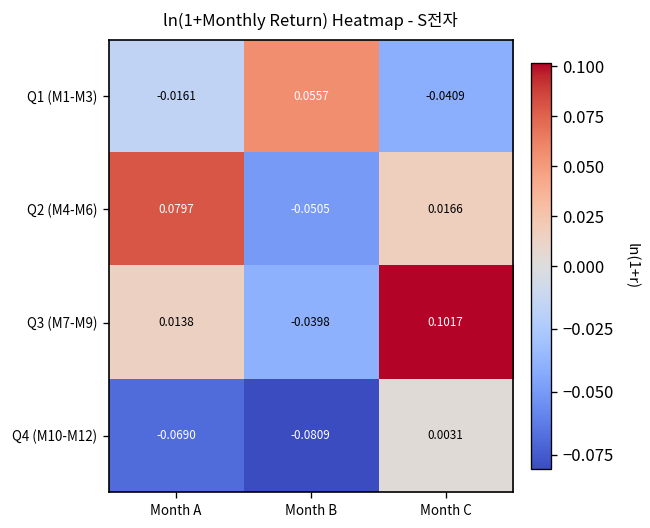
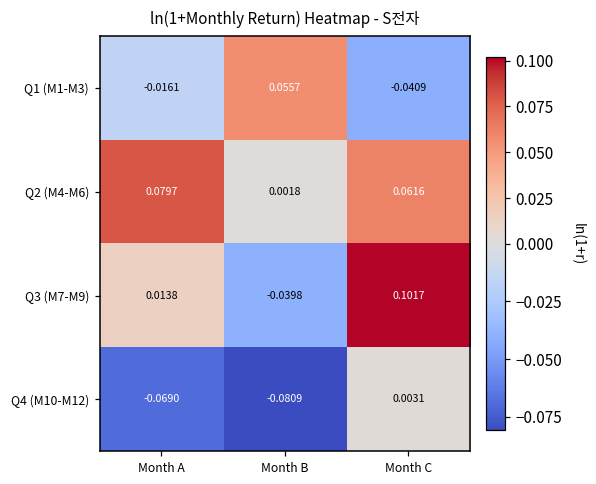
  {
    "Q1 (M1-M3)": {
      "Month A": -0.0161,
      "Month B": 0.0557,
      "Month C": -0.0409
    },
    "Q2 (M4-M6)": {
      "Month A": 0.0797,
-     "Month B": -0.0505,
-     "Month C": 0.0166
+     "Month B": 0.0018,
+     "Month C": 0.0616
    },
    "Q3 (M7-M9)": {
      "Month A": 0.0138,
      "Month B": -0.0398,
      "Month C": 0.1017
    },
    "Q4 (M10-M12)": {
      "Month A": -0.0690,
      "Month B": -0.0809,
      "Month C": 0.0031
    }
  }
